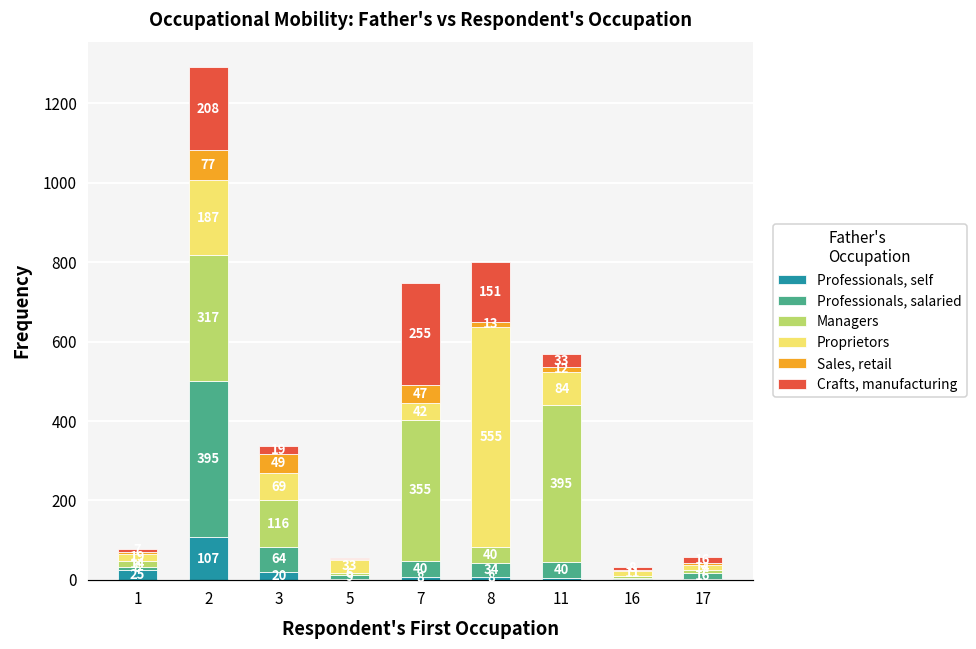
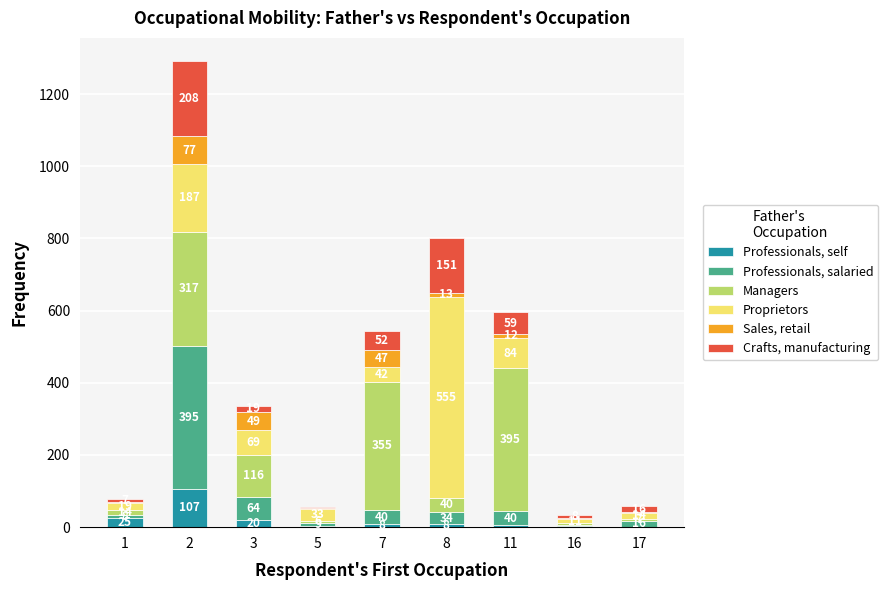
  {
    "Managers": {
      "2": 317,
      "3": 116,
      "7": 355,
      "8": 40,
      "11": 395
    },
    "Proprietors": {
      "2": 187,
      "3": 69,
      "5": 33,
      "7": 42,
      "8": 555,
      "11": 84
    },
    "Sales, retail": {
      "2": 77,
      "3": 49,
      "7": 47,
      "8": 13,
      "11": 12
    },
    "Crafts, manufacturing": {
      "2": 208,
      "3": 19,
-     "7": 255,
+     "7": 52,
      "8": 151,
-     "11": 33
+     "11": 59
    }
  }
